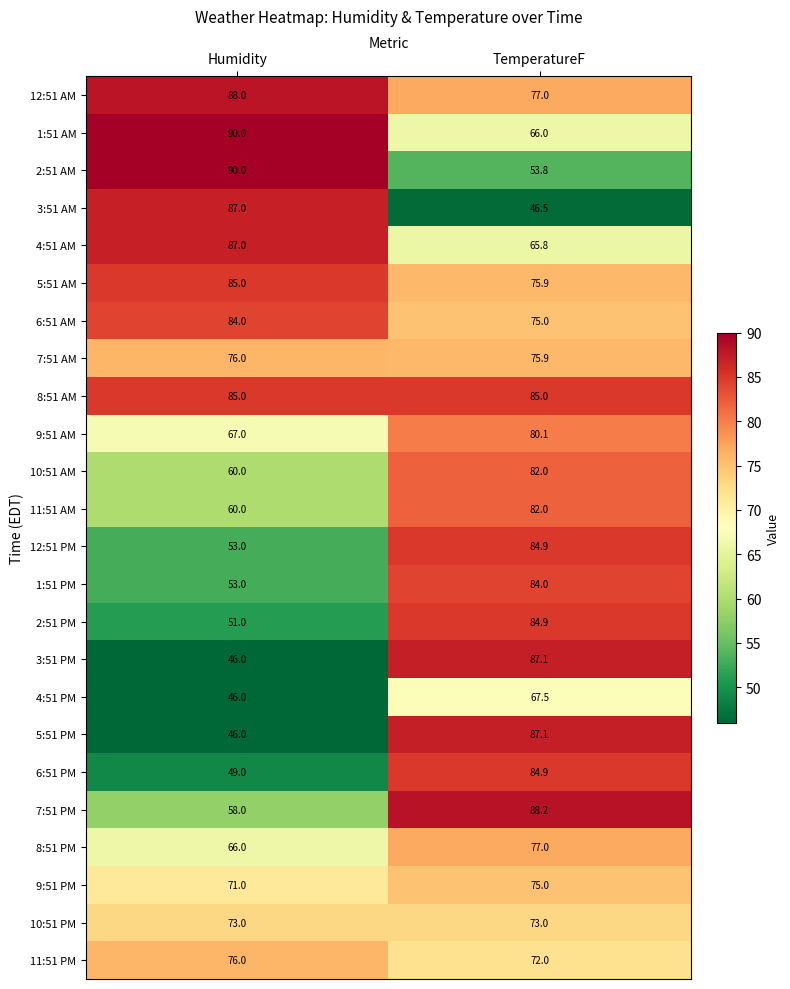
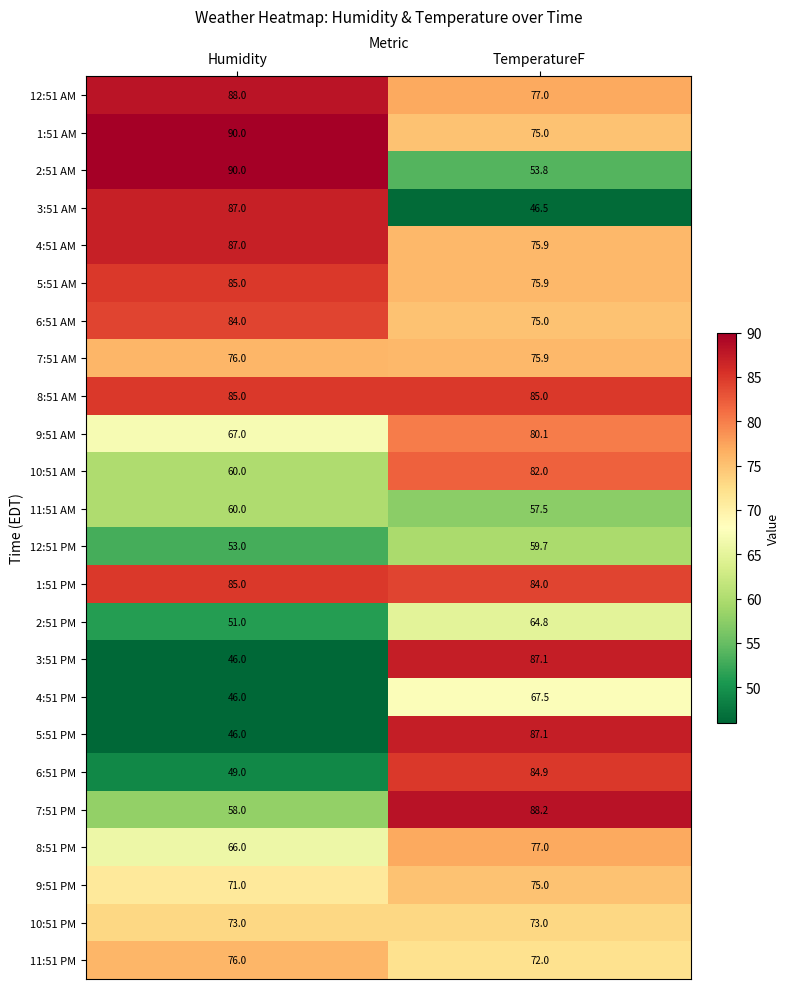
  {
    "12:51 AM": {
      "Humidity": 88.0,
      "TemperatureF": 77.0
    },
    "1:51 AM": {
      "Humidity": 90.0,
-     "TemperatureF": 66.0
+     "TemperatureF": 75.0
    },
    "2:51 AM": {
      "Humidity": 90.0,
      "TemperatureF": 53.8
    },
    "3:51 AM": {
      "Humidity": 87.0,
      "TemperatureF": 46.5
    },
    "4:51 AM": {
      "Humidity": 87.0,
-     "TemperatureF": 65.8
+     "TemperatureF": 75.9
    },
    "5:51 AM": {
      "Humidity": 85.0,
      "TemperatureF": 75.9
    },
    "6:51 AM": {
      "Humidity": 84.0,
      "TemperatureF": 75.0
    },
    "7:51 AM": {
      "Humidity": 76.0,
      "TemperatureF": 75.9
    },
    "8:51 AM": {
      "Humidity": 85.0,
      "TemperatureF": 85.0
    },
    "9:51 AM": {
      "Humidity": 67.0,
      "TemperatureF": 80.1
    },
    "10:51 AM": {
      "Humidity": 60.0,
      "TemperatureF": 82.0
    },
    "11:51 AM": {
      "Humidity": 60.0,
-     "TemperatureF": 82.0
+     "TemperatureF": 57.5
    },
    "12:51 PM": {
      "Humidity": 53.0,
-     "TemperatureF": 84.9
+     "TemperatureF": 59.7
    },
    "1:51 PM": {
-     "Humidity": 53.0,
+     "Humidity": 85.0,
      "TemperatureF": 84.0
    },
    "2:51 PM": {
      "Humidity": 51.0,
-     "TemperatureF": 84.9
+     "TemperatureF": 64.8
    },
    "3:51 PM": {
      "Humidity": 46.0,
      "TemperatureF": 87.1
    },
    "4:51 PM": {
      "Humidity": 46.0,
      "TemperatureF": 67.5
    },
    "5:51 PM": {
      "Humidity": 46.0,
      "TemperatureF": 87.1
    },
    "6:51 PM": {
      "Humidity": 49.0,
      "TemperatureF": 84.9
    },
    "7:51 PM": {
      "Humidity": 58.0,
      "TemperatureF": 88.2
    },
    "8:51 PM": {
      "Humidity": 66.0,
      "TemperatureF": 77.0
    },
    "9:51 PM": {
      "Humidity": 71.0,
      "TemperatureF": 75.0
    },
    "10:51 PM": {
      "Humidity": 73.0,
      "TemperatureF": 73.0
    },
    "11:51 PM": {
      "Humidity": 76.0,
      "TemperatureF": 72.0
    }
  }
